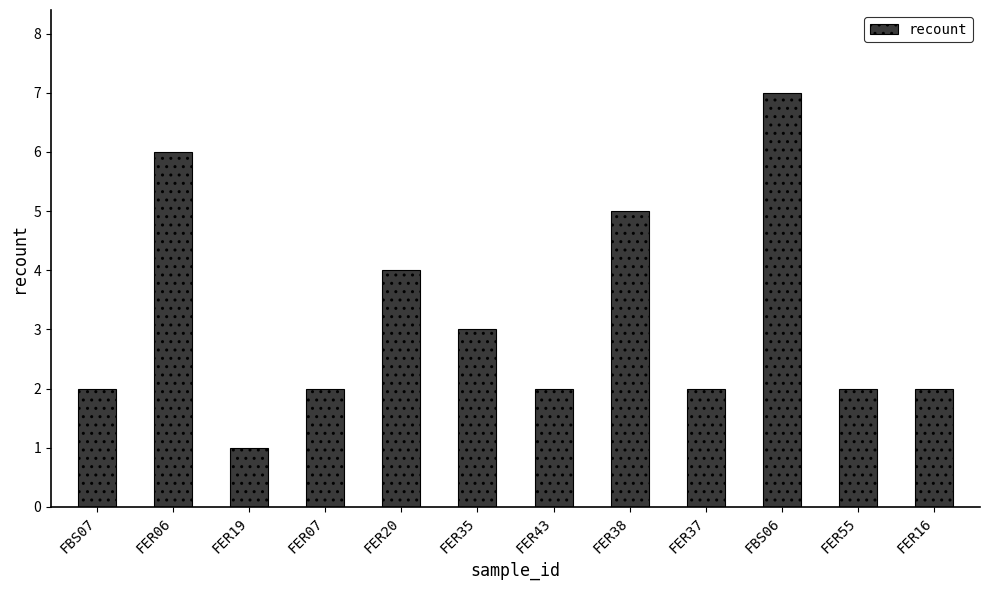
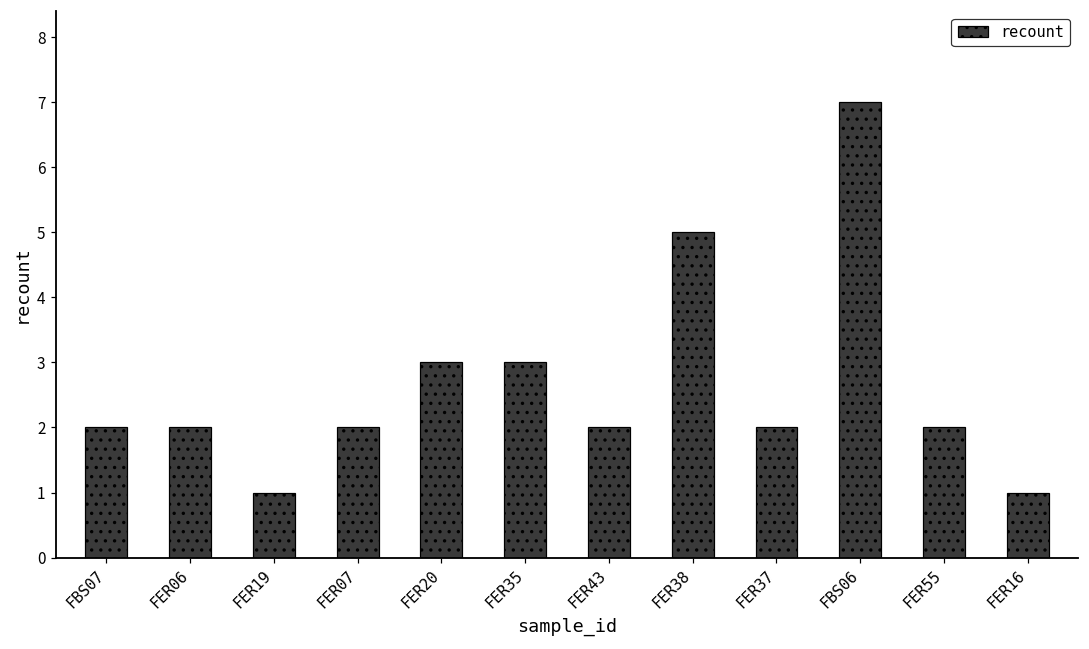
  {
    "FBS07": 2,
-   "FER06": 6,
+   "FER06": 2,
    "FER19": 1,
    "FER07": 2,
-   "FER20": 4,
+   "FER20": 3,
    "FER35": 3,
    "FER43": 2,
    "FER38": 5,
    "FER37": 2,
    "FBS06": 7,
    "FER55": 2,
-   "FER16": 2
+   "FER16": 1
  }
